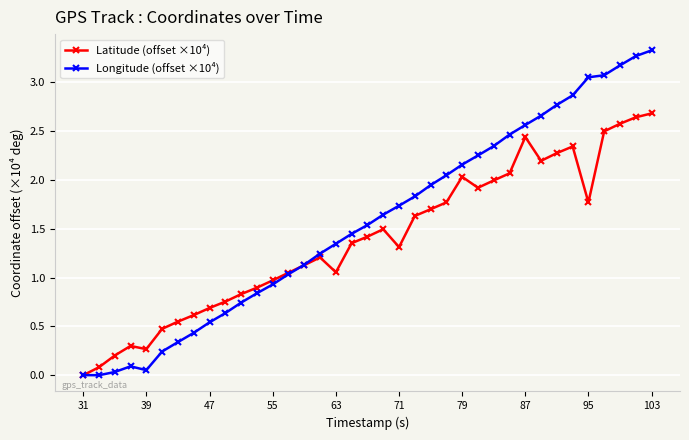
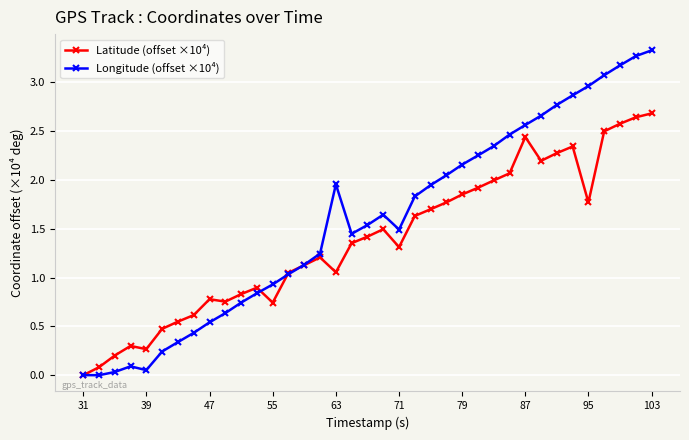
  {
    "Latitude (offset ×10⁴)": {
      "39": 0.3,
-     "47": 0.7,
-     "55": 1.0,
+     "47": 0.8,
+     "55": 0.7,
      "63": 1.1,
      "71": 1.3,
-     "79": 2.0,
+     "79": 1.9,
      "87": 2.4,
      "95": 1.8,
      "103": 2.7
    },
    "Longitude (offset ×10⁴)": {
      "39": 0.1,
      "47": 0.5,
      "55": 0.9,
-     "63": 1.3,
-     "71": 1.7,
+     "63": 2.0,
+     "71": 1.5,
      "79": 2.2,
      "87": 2.6,
-     "95": 3.1,
+     "95": 3.0,
      "103": 3.3
    }
  }
